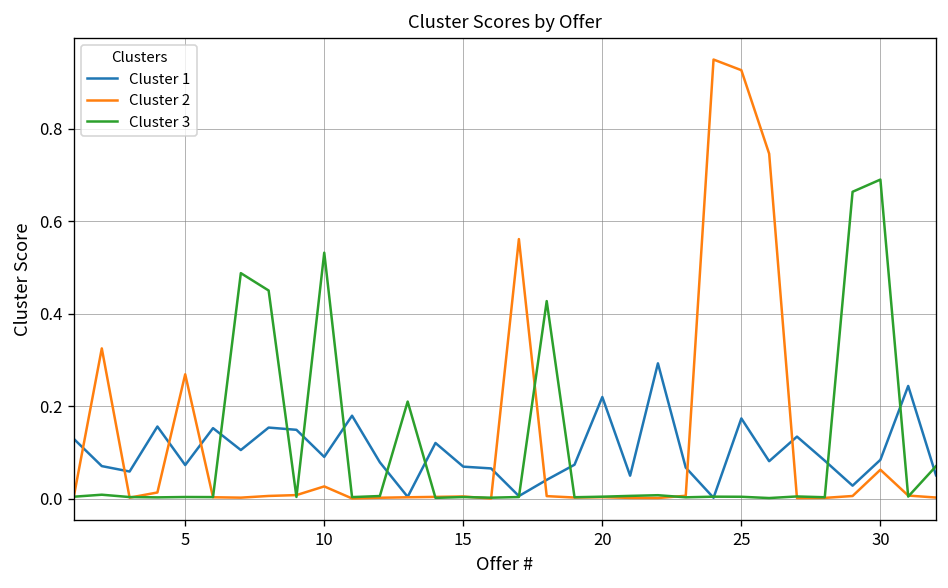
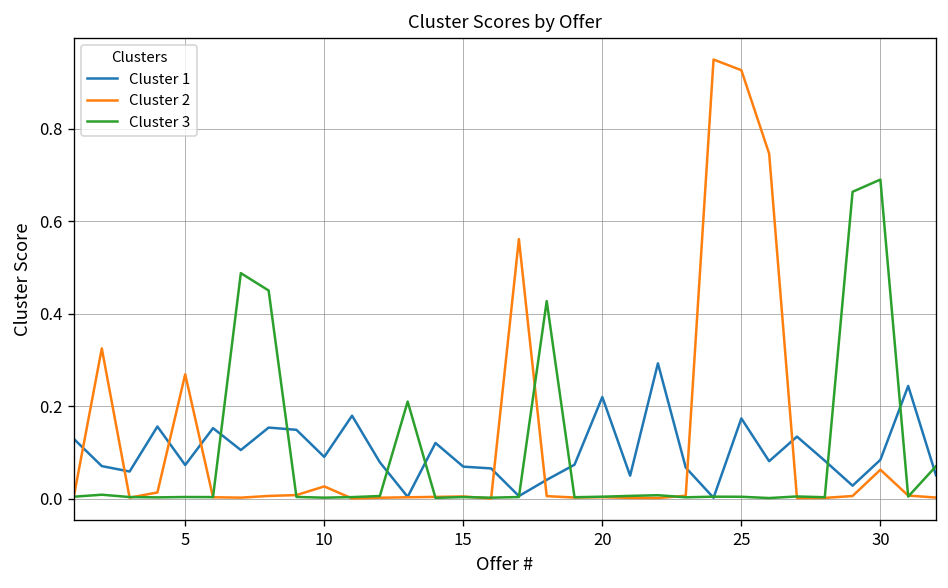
  {
    "Cluster 1": {
      "5": 0.07,
      "10": 0.09,
      "15": 0.07,
      "20": 0.22,
      "25": 0.17,
      "30": 0.08
    },
    "Cluster 2": {
      "5": 0.27,
      "10": 0.03,
      "25": 0.93,
      "30": 0.06
    },
    "Cluster 3": {
      "5": 0.00,
-     "10": 0.53,
+     "10": 0.00,
      "25": 0.00,
      "30": 0.69
    }
  }
